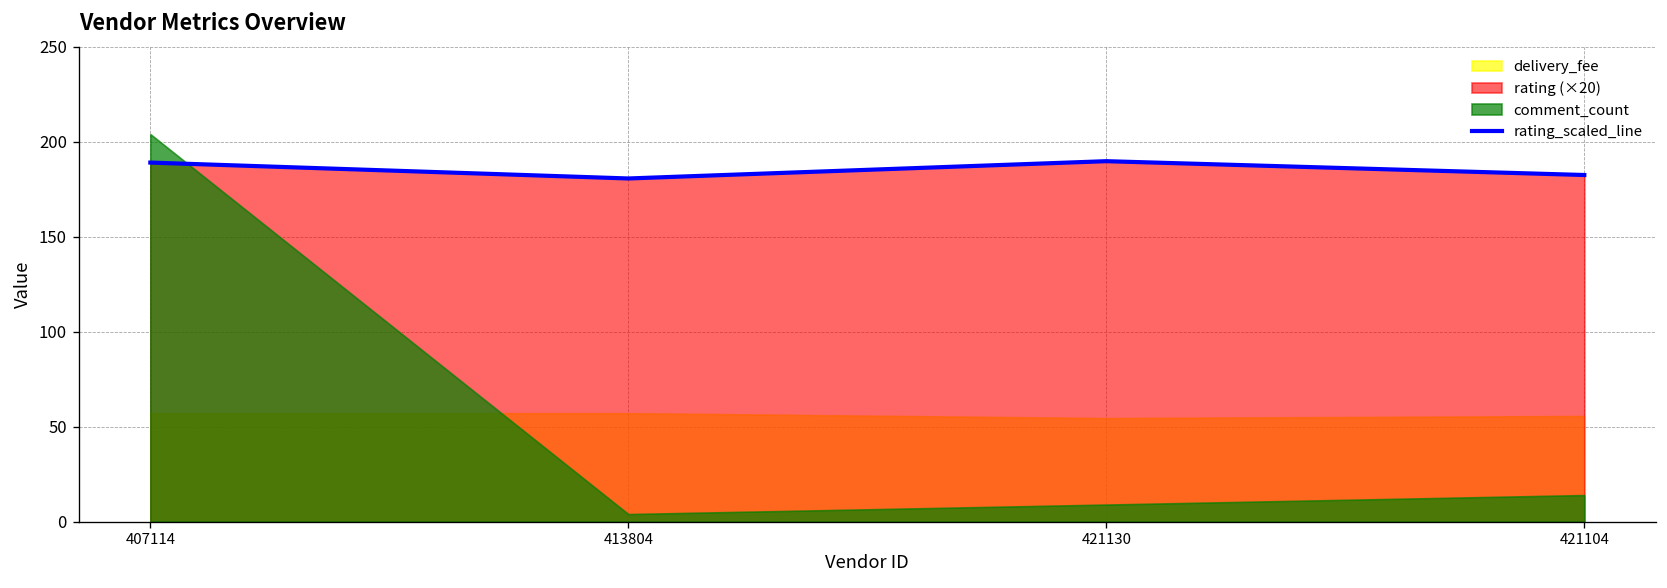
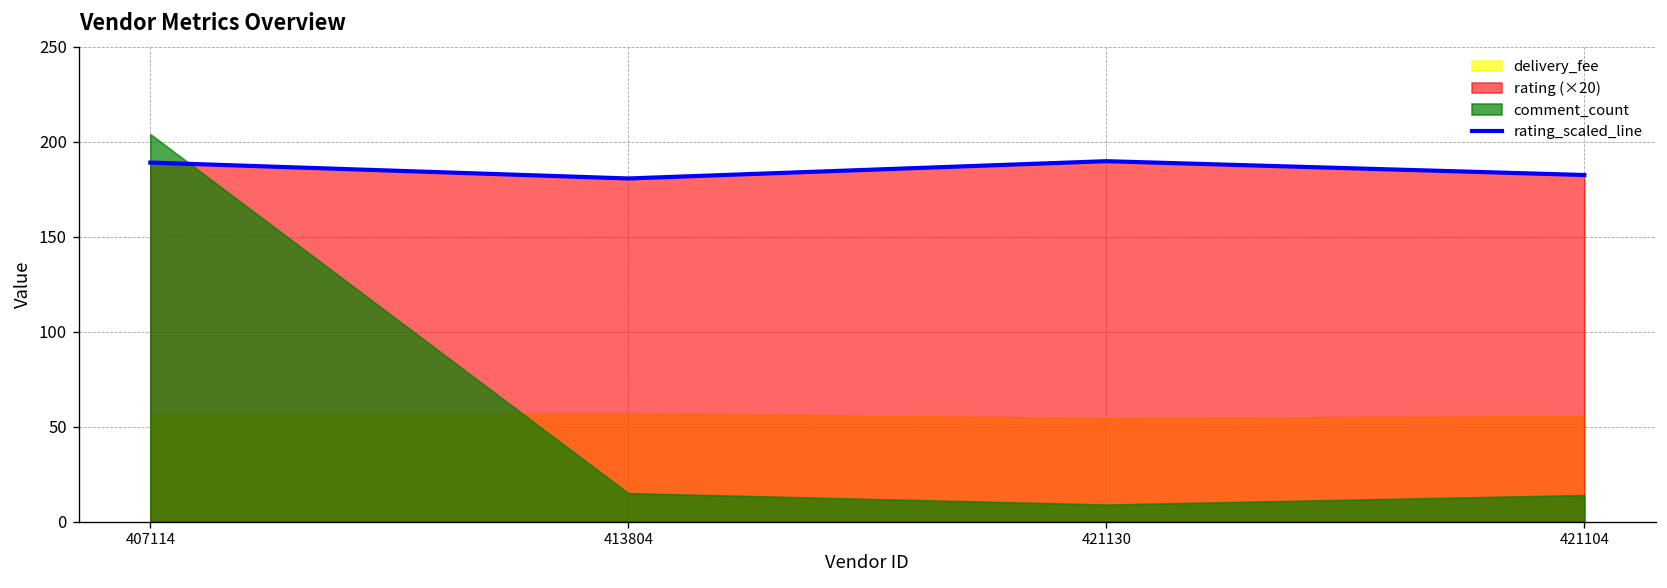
  {
    "delivery_fee": {
      "407114": 57,
      "413804": 57,
      "421130": 55,
      "421104": 56
    },
    "rating (×20)": {
      "407114": 189,
      "413804": 181,
      "421130": 190,
      "421104": 182
    },
    "comment_count": {
      "407114": 204,
-     "413804": 4,
+     "413804": 15,
      "421130": 9,
      "421104": 14
    }
  }
